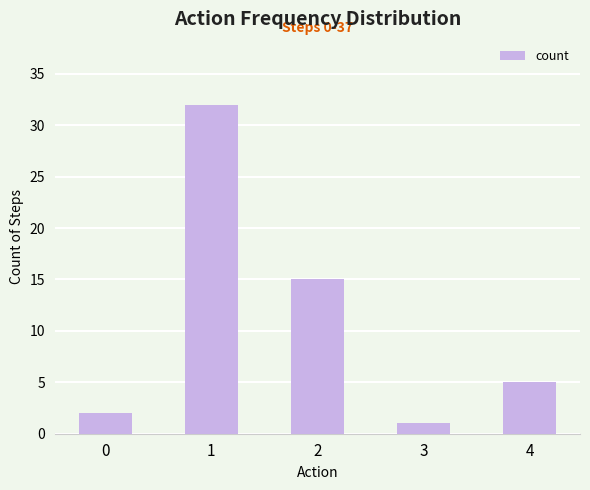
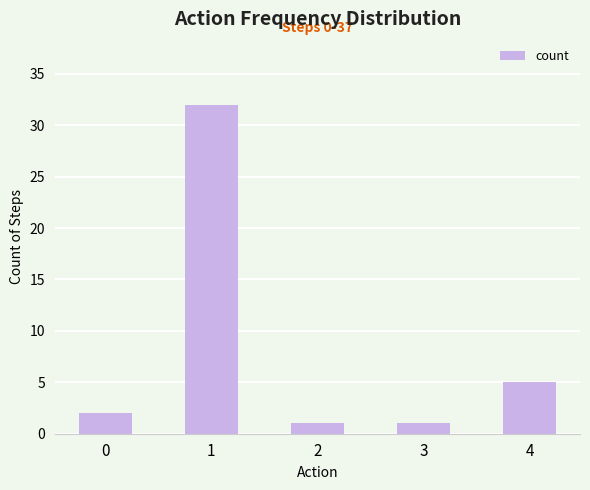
  {
    "0": 2,
    "1": 32,
-   "2": 15,
+   "2": 1,
    "3": 1,
    "4": 5
  }
